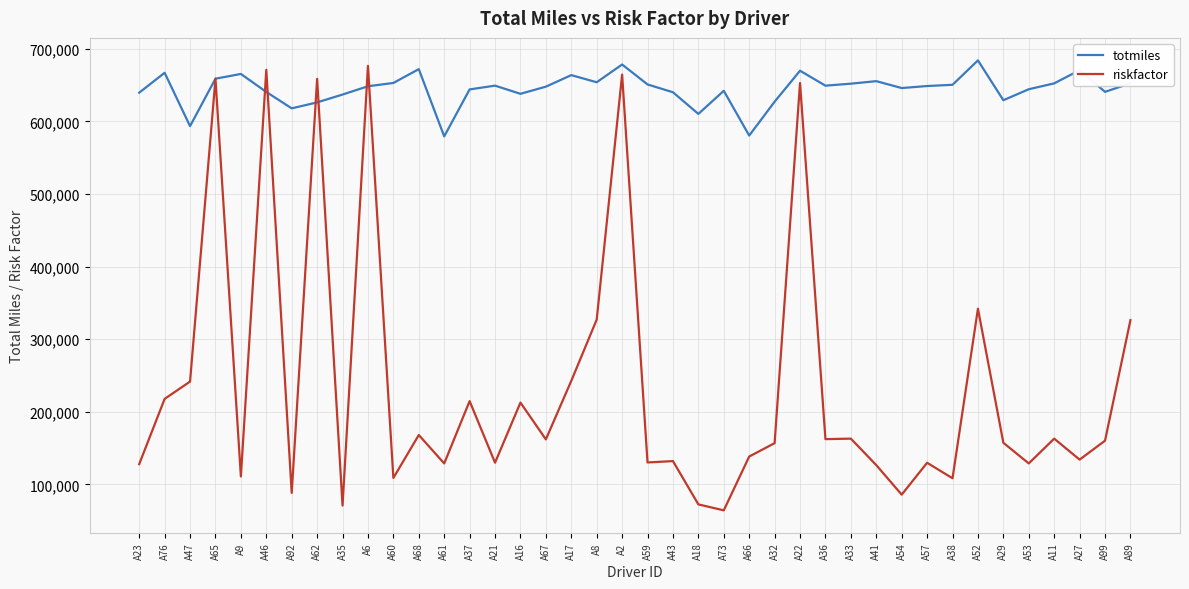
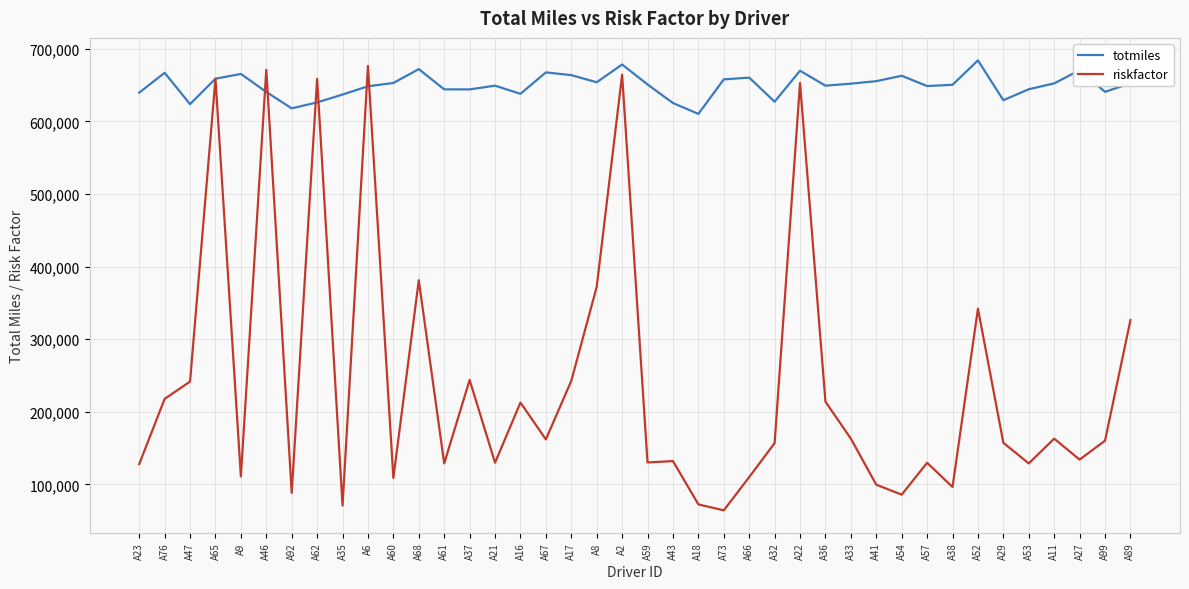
  {
    "totmiles": {
      "A23": "640,000",
      "A76": "670,000",
-     "A47": "590,000",
+     "A47": "620,000",
      "A9": "670,000",
      "A46": "640,000",
      "A92": "620,000",
      "A62": "630,000",
      "A35": "640,000",
      "A6": "650,000",
      "A60": "650,000",
      "A68": "670,000",
-     "A61": "580,000",
+     "A61": "640,000",
      "A37": "640,000",
      "A21": "650,000",
      "A16": "640,000",
-     "A67": "650,000",
+     "A67": "670,000",
      "A17": "660,000",
      "A8": "650,000",
      "A2": "680,000",
      "A59": "650,000",
-     "A43": "640,000",
+     "A43": "630,000",
      "A18": "610,000",
-     "A73": "640,000",
-     "A66": "580,000",
+     "A73": "660,000",
+     "A66": "660,000",
      "A32": "630,000",
      "A22": "670,000",
      "A36": "650,000",
      "A33": "650,000",
      "A41": "660,000",
-     "A54": "650,000",
+     "A54": "660,000",
      "A57": "650,000",
      "A38": "650,000",
      "A52": "680,000",
      "A29": "630,000",
      "A53": "640,000",
      "A11": "650,000",
      "A99": "640,000"
    },
    "riskfactor": {
      "A23": "130,000",
      "A76": "220,000",
      "A47": "240,000",
      "A9": "110,000",
      "A46": "670,000",
      "A92": "90,000",
      "A62": "660,000",
      "A35": "70,000",
      "A6": "680,000",
      "A60": "110,000",
-     "A68": "170,000",
+     "A68": "380,000",
      "A61": "130,000",
-     "A37": "210,000",
+     "A37": "240,000",
      "A21": "130,000",
      "A16": "210,000",
      "A67": "160,000",
      "A17": "240,000",
-     "A8": "330,000",
+     "A8": "370,000",
      "A2": "660,000",
      "A59": "130,000",
      "A43": "130,000",
      "A18": "70,000",
      "A73": "60,000",
-     "A66": "140,000",
+     "A66": "110,000",
      "A32": "160,000",
      "A22": "650,000",
-     "A36": "160,000",
+     "A36": "210,000",
      "A33": "160,000",
-     "A41": "130,000",
+     "A41": "100,000",
      "A54": "90,000",
      "A57": "130,000",
-     "A38": "110,000",
+     "A38": "100,000",
      "A52": "340,000",
      "A29": "160,000",
      "A53": "130,000",
      "A11": "160,000",
      "A27": "130,000",
      "A99": "160,000",
      "A89": "330,000"
    }
  }
